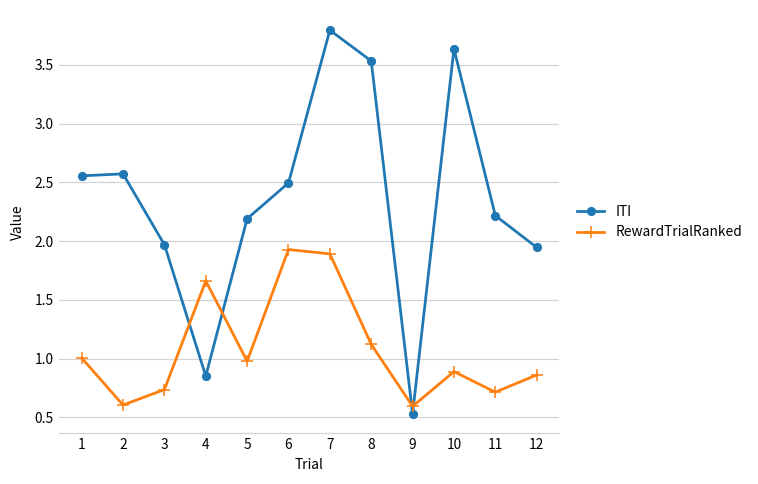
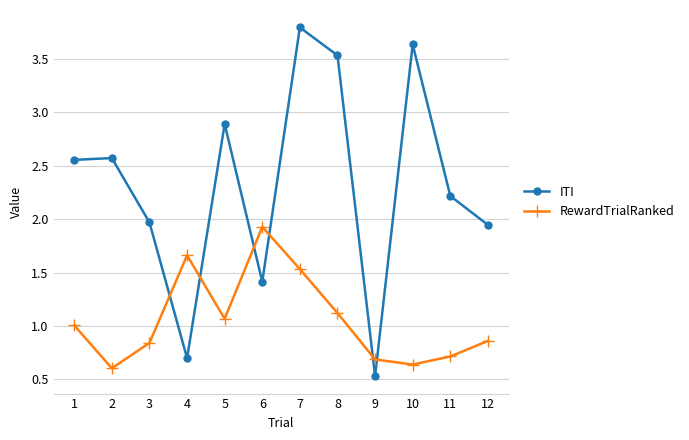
  {
    "ITI": {
      "1": 2.56,
      "2": 2.57,
      "3": 1.97,
-     "4": 0.85,
-     "5": 2.19,
-     "6": 2.50,
+     "4": 0.70,
+     "5": 2.89,
+     "6": 1.41,
      "7": 3.80,
      "8": 3.53,
      "9": 0.53,
      "10": 3.64,
      "11": 2.22,
      "12": 1.95
    },
    "RewardTrialRanked": {
      "1": 1.01,
      "2": 0.60,
-     "3": 0.74,
+     "3": 0.84,
      "4": 1.66,
-     "5": 0.98,
+     "5": 1.07,
      "6": 1.93,
-     "7": 1.89,
+     "7": 1.53,
      "8": 1.12,
-     "9": 0.59,
-     "10": 0.89,
+     "9": 0.69,
+     "10": 0.64,
      "11": 0.71,
      "12": 0.86
    }
  }
